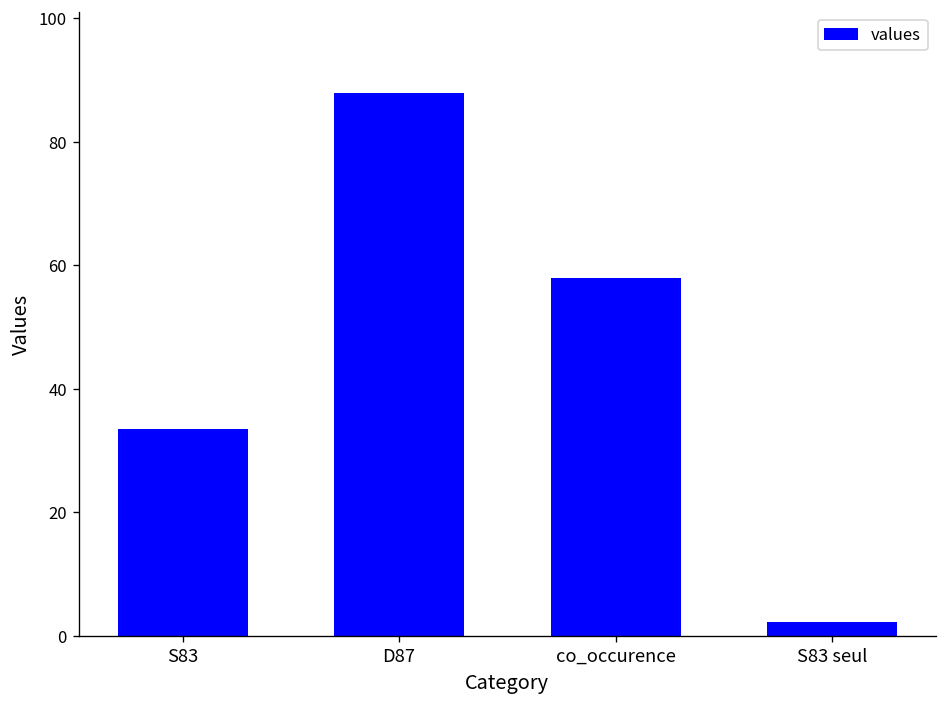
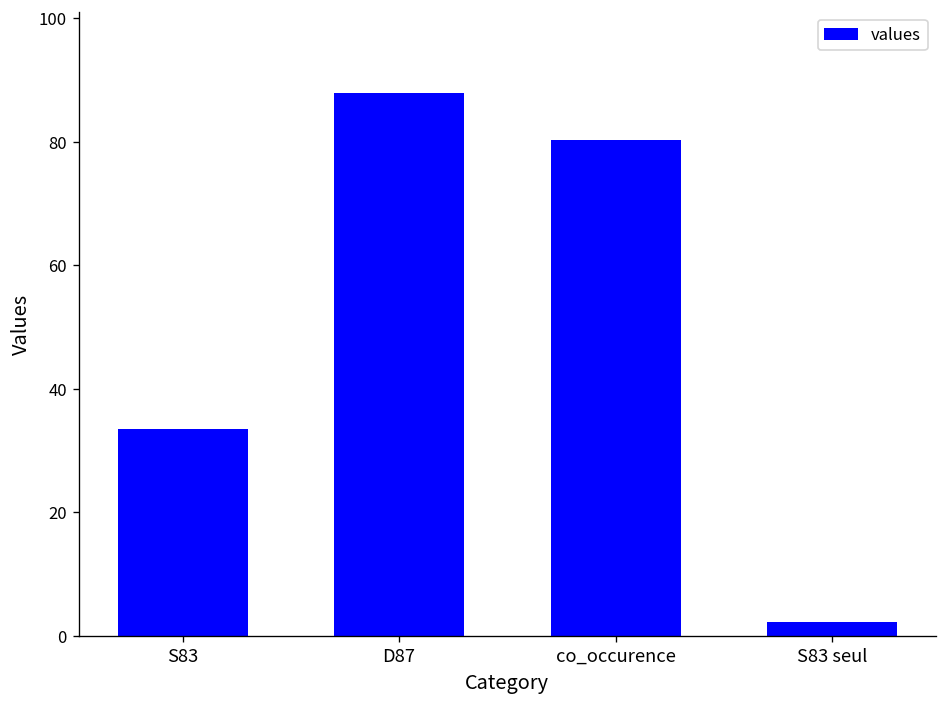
  {
    "S83": 33,
    "D87": 88,
-   "co_occurence": 58,
+   "co_occurence": 80,
    "S83 seul": 2
  }
